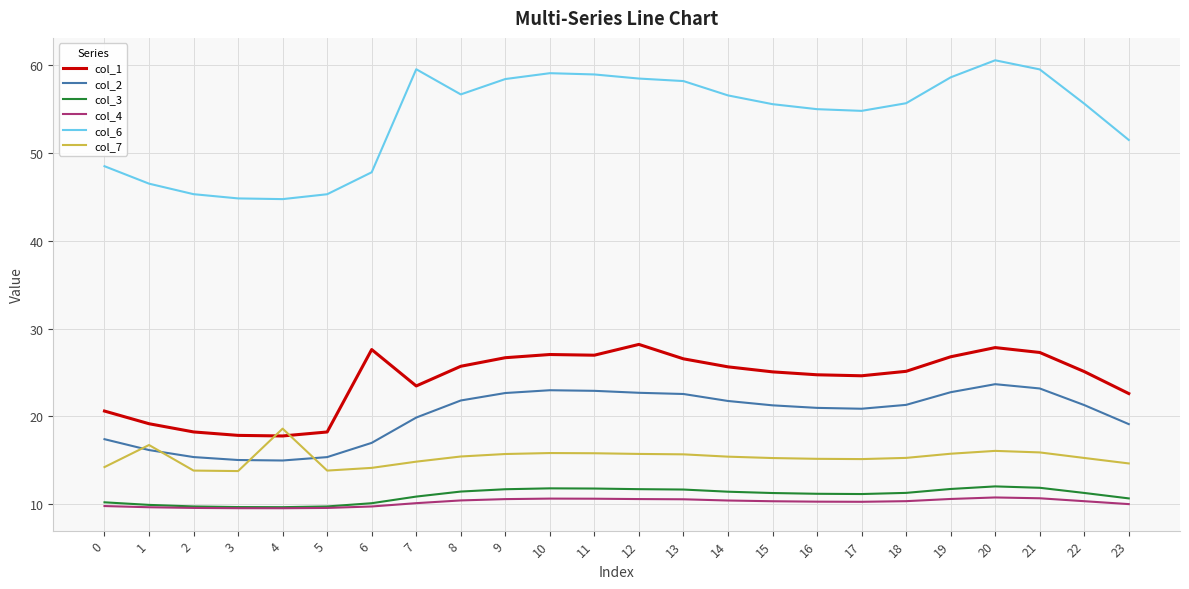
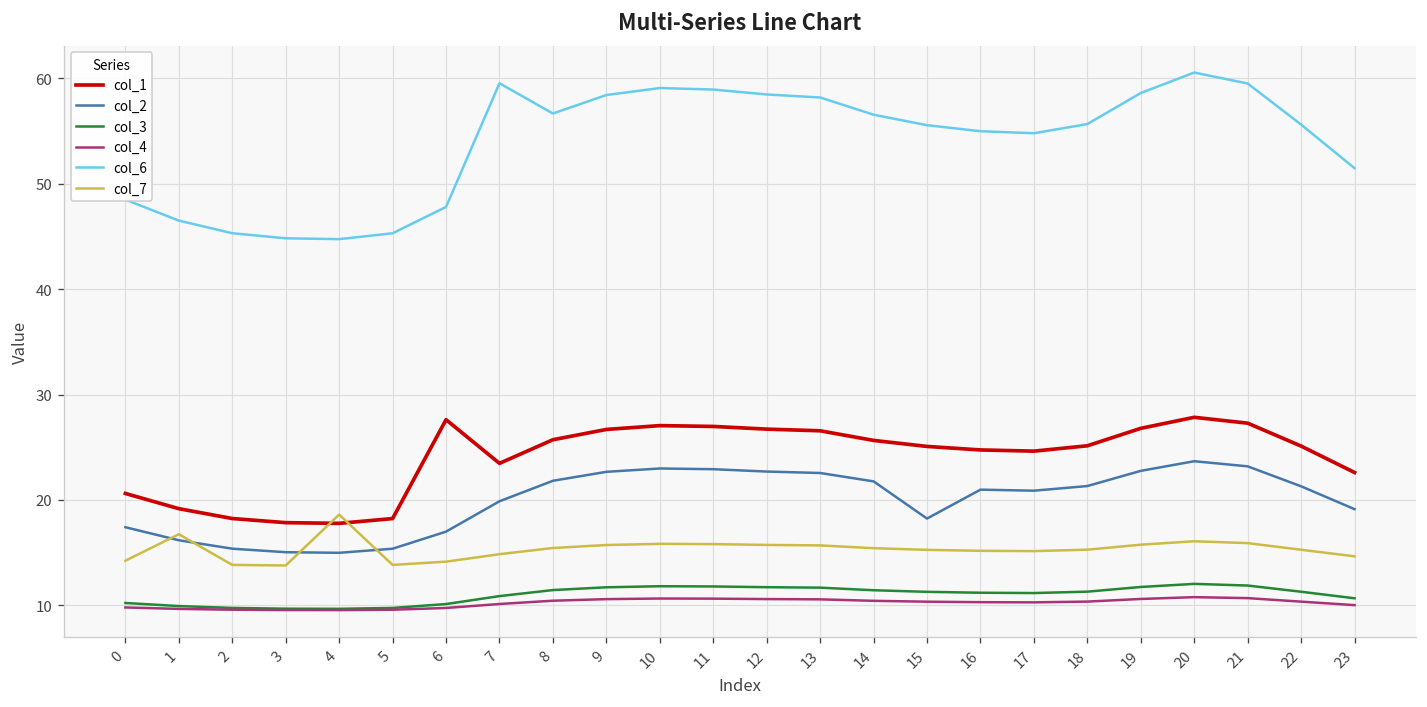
  {
    "col_1": {
      "0": 21,
      "1": 19,
      "2": 18,
      "3": 18,
      "4": 18,
      "5": 18,
      "6": 28,
      "7": 23,
      "8": 26,
      "9": 27,
      "10": 27,
      "11": 27,
-     "12": 28,
+     "12": 27,
      "13": 27,
      "14": 26,
      "15": 25,
      "16": 25,
      "17": 25,
      "18": 25,
      "19": 27,
      "20": 28,
      "21": 27,
      "22": 25,
      "23": 23
    },
    "col_2": {
      "0": 17,
      "1": 16,
      "2": 15,
      "3": 15,
      "4": 15,
      "5": 15,
      "6": 17,
      "7": 20,
      "8": 22,
      "9": 23,
      "10": 23,
      "11": 23,
      "12": 23,
      "13": 23,
      "14": 22,
-     "15": 21,
+     "15": 18,
      "16": 21,
      "17": 21,
      "18": 21,
      "19": 23,
      "20": 24,
      "21": 23,
      "22": 21,
      "23": 19
    },
    "col_3": {
      "0": 10,
      "6": 10,
      "7": 11,
      "8": 11,
      "9": 12,
      "10": 12,
      "11": 12,
      "12": 12,
      "13": 12,
      "14": 11,
      "15": 11,
      "16": 11,
      "17": 11,
      "18": 11,
      "19": 12,
      "20": 12,
      "21": 12,
      "22": 11,
      "23": 11
    },
    "col_4": {
      "0": 10,
      "6": 10,
      "7": 10,
      "8": 10,
      "9": 11,
      "10": 11,
      "11": 11,
      "12": 11,
      "13": 11,
      "14": 10,
      "15": 10,
      "16": 10,
      "17": 10,
      "18": 10,
      "19": 11,
      "20": 11,
      "21": 11,
      "22": 10,
      "23": 10
    },
    "col_6": {
      "0": 48,
      "1": 47,
      "2": 45,
      "3": 45,
      "4": 45,
      "5": 45,
      "6": 48,
      "7": 60,
      "8": 57,
      "9": 58,
      "10": 59,
      "11": 59,
      "12": 58,
      "13": 58,
      "14": 57,
      "15": 56,
      "16": 55,
      "17": 55,
      "18": 56,
      "19": 59,
      "20": 61,
      "21": 60,
      "22": 56,
      "23": 51
    },
    "col_7": {
      "0": 14,
      "1": 17,
      "2": 14,
      "3": 14,
      "4": 19,
      "5": 14,
      "6": 14,
      "7": 15,
      "8": 15,
      "9": 16,
      "10": 16,
      "11": 16,
      "12": 16,
      "13": 16,
      "14": 15,
      "15": 15,
      "16": 15,
      "17": 15,
      "18": 15,
      "19": 16,
      "20": 16,
      "21": 16,
      "22": 15,
      "23": 15
    }
  }
